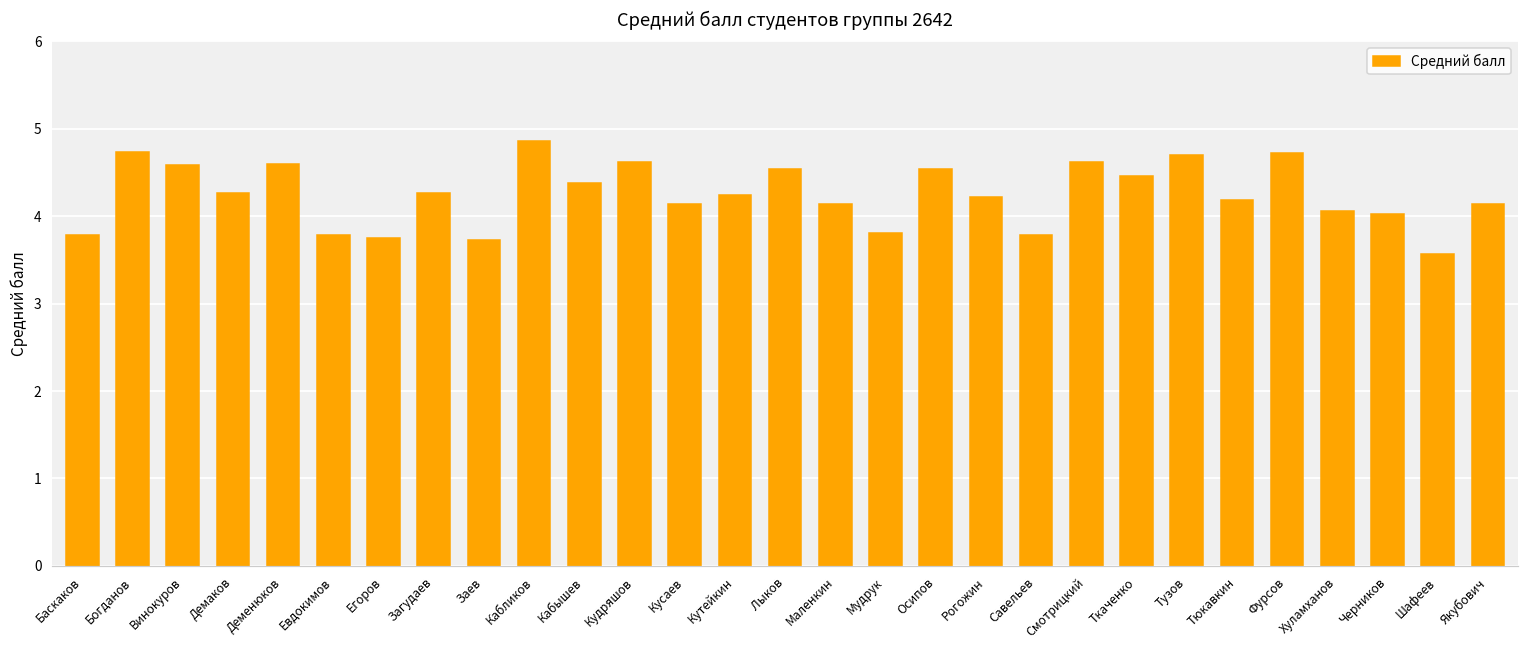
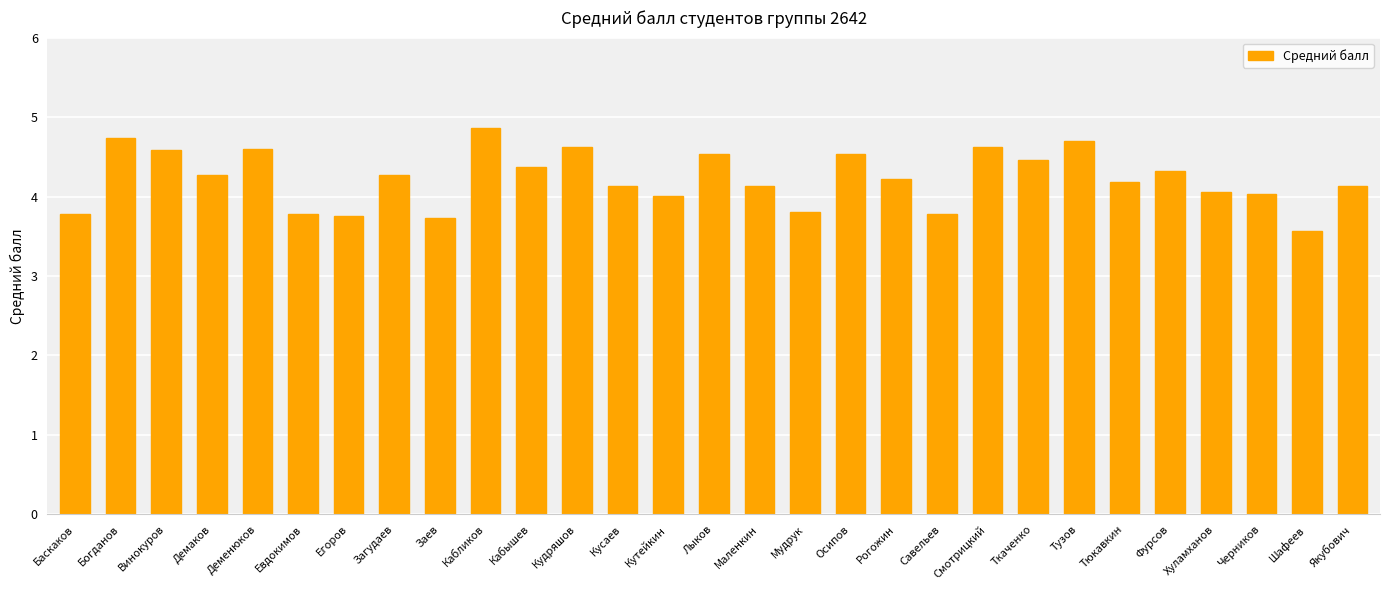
  {
    "Баскаков": 3.8,
    "Богданов": 4.7,
    "Винокуров": 4.6,
    "Демаков": 4.3,
    "Деменюков": 4.6,
    "Евдокимов": 3.8,
    "Егоров": 3.8,
    "Загудаев": 4.3,
    "Заев": 3.7,
    "Кабликов": 4.9,
    "Кабышев": 4.4,
    "Кудряшов": 4.6,
    "Кусаев": 4.1,
-   "Кутейкин": 4.2,
+   "Кутейкин": 4.0,
    "Лыков": 4.5,
    "Маленкин": 4.1,
    "Мудрук": 3.8,
    "Осипов": 4.5,
    "Рогожин": 4.2,
    "Савельев": 3.8,
    "Смотрицкий": 4.6,
    "Ткаченко": 4.5,
    "Тузов": 4.7,
    "Тюкавкин": 4.2,
-   "Фурсов": 4.7,
+   "Фурсов": 4.3,
    "Хуламханов": 4.1,
    "Черников": 4.0,
    "Шафеев": 3.6,
    "Якубович": 4.1
  }
